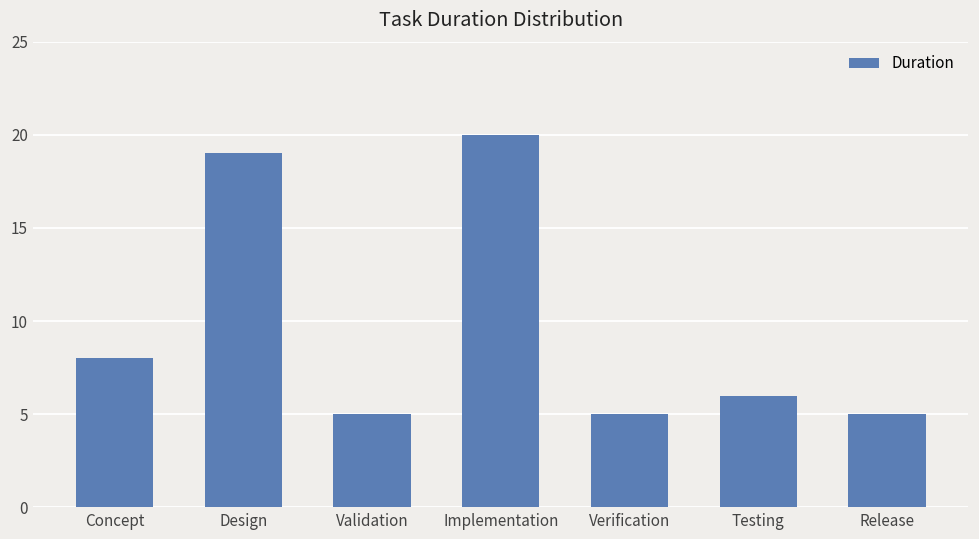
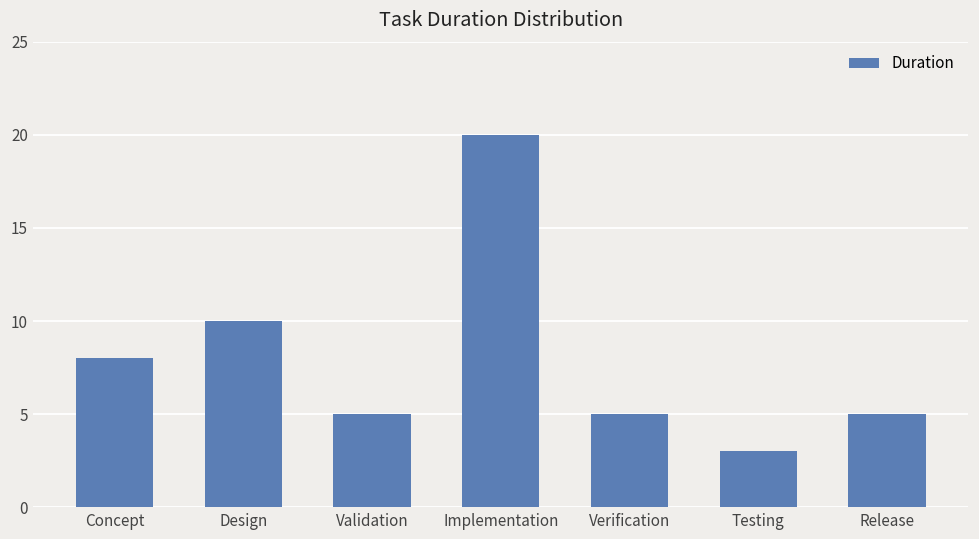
  {
    "Concept": 8,
-   "Design": 19,
+   "Design": 10,
    "Validation": 5,
    "Implementation": 20,
    "Verification": 5,
-   "Testing": 6,
+   "Testing": 3,
    "Release": 5
  }
